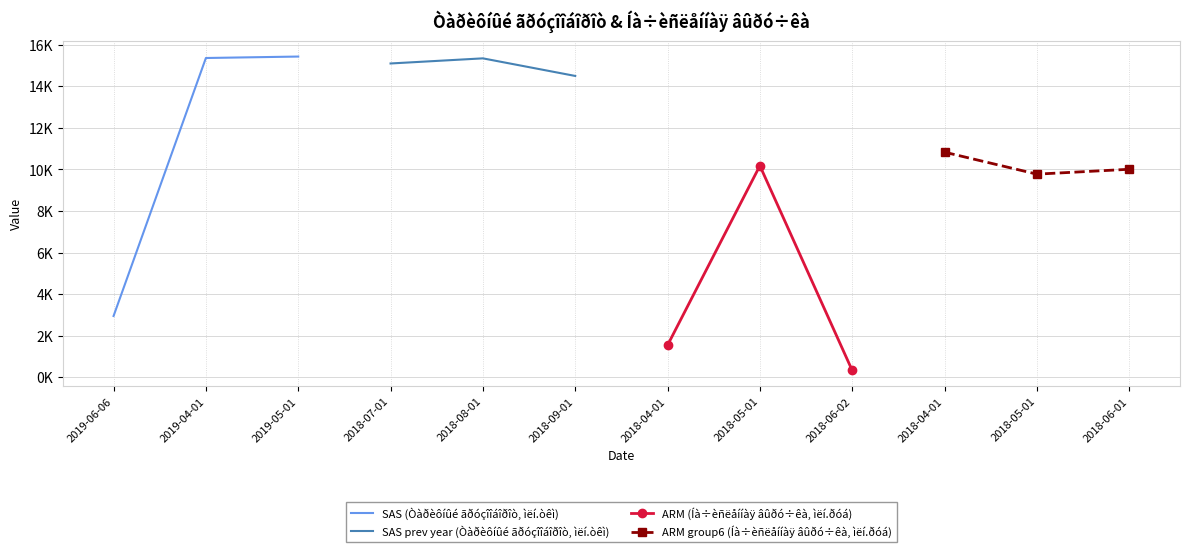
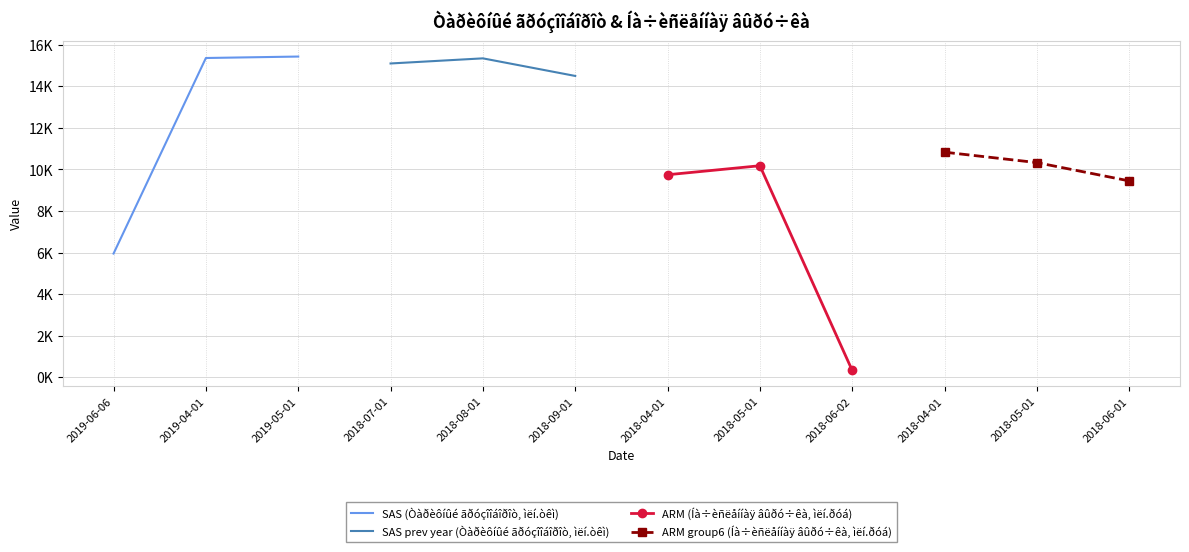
  {
    "SAS (Òàðèôíûé ãðóçîîáîðîò, ìëí.òêì)": {
-     "2019-06-06": 2900,
+     "2019-06-06": 6000,
      "2019-04-01": 15400,
      "2019-05-01": 15400
    },
    "SAS prev year (Òàðèôíûé ãðóçîîáîðîò, ìëí.òêì)": {
      "2018-07-01": 15100,
      "2018-08-01": 15300,
      "2018-09-01": 14500
    },
    "ARM (Íà÷èñëåííàÿ âûðó÷êà, ìëí.ðóá)": {
-     "2018-04-01": 1500,
+     "2018-04-01": 9700,
      "2018-05-01": 10200,
      "2018-06-02": 300
    },
    "ARM group6 (Íà÷èñëåííàÿ âûðó÷êà, ìëí.ðóá)": {
      "2018-04-01": 10800,
-     "2018-05-01": 9800,
-     "2018-06-01": 10000
+     "2018-05-01": 10300,
+     "2018-06-01": 9400
    }
  }
